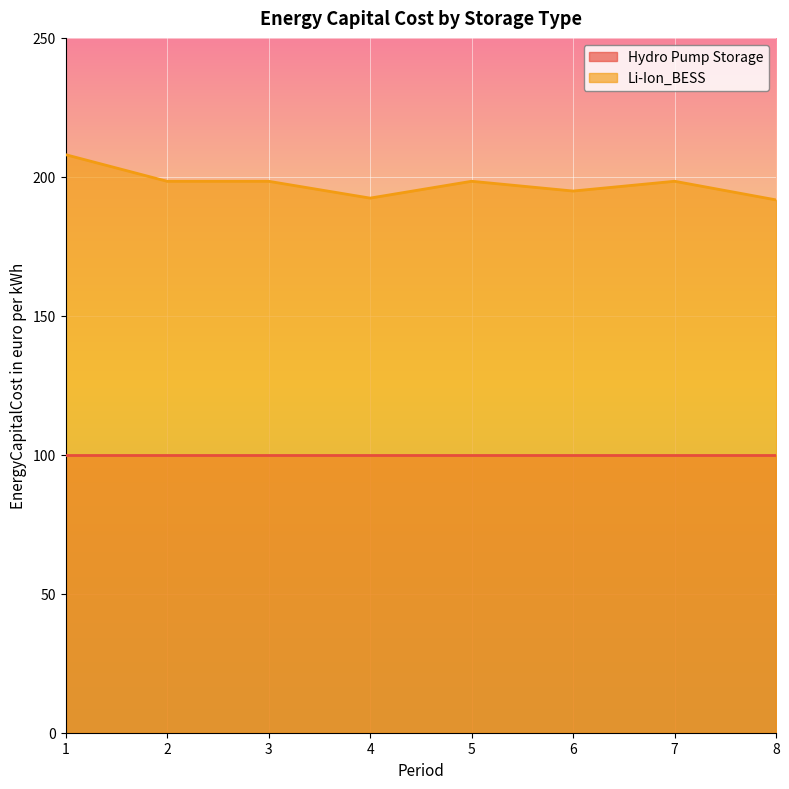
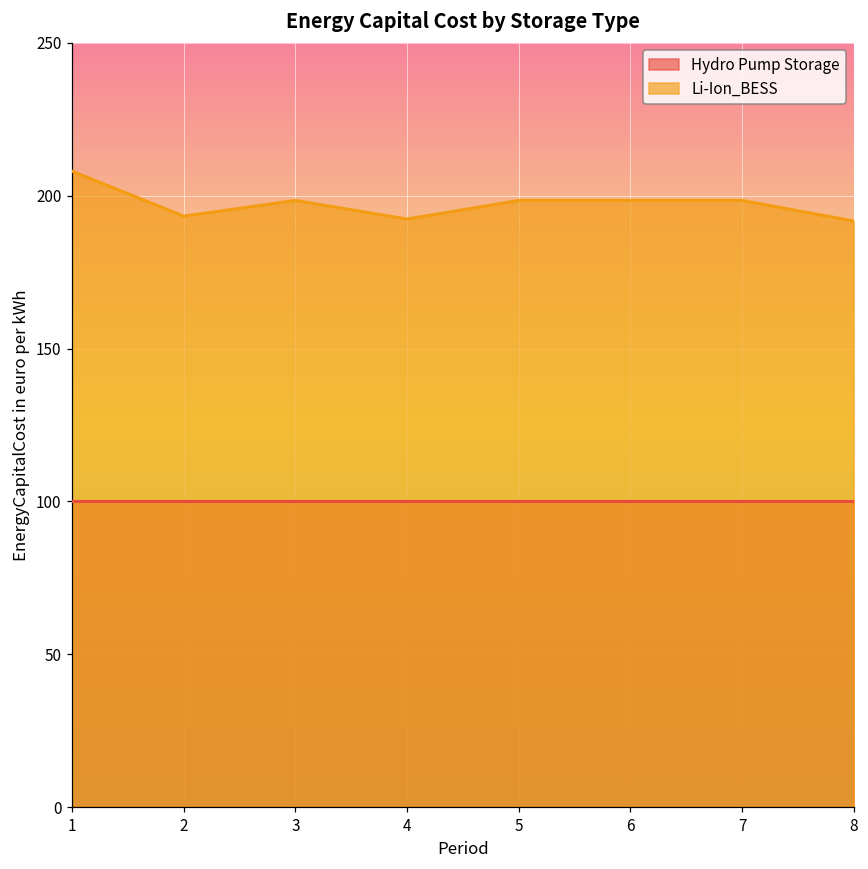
  {
    "Hydro Pump Storage": {
      "1": 100,
      "2": 100,
      "3": 100,
      "4": 100,
      "5": 100,
      "6": 100,
      "7": 100,
      "8": 100
    },
    "Li-Ion_BESS": {
      "1": 208,
-     "2": 198,
+     "2": 193,
      "3": 198,
      "4": 192,
      "5": 198,
-     "6": 195,
+     "6": 198,
      "7": 198,
      "8": 192
    }
  }
